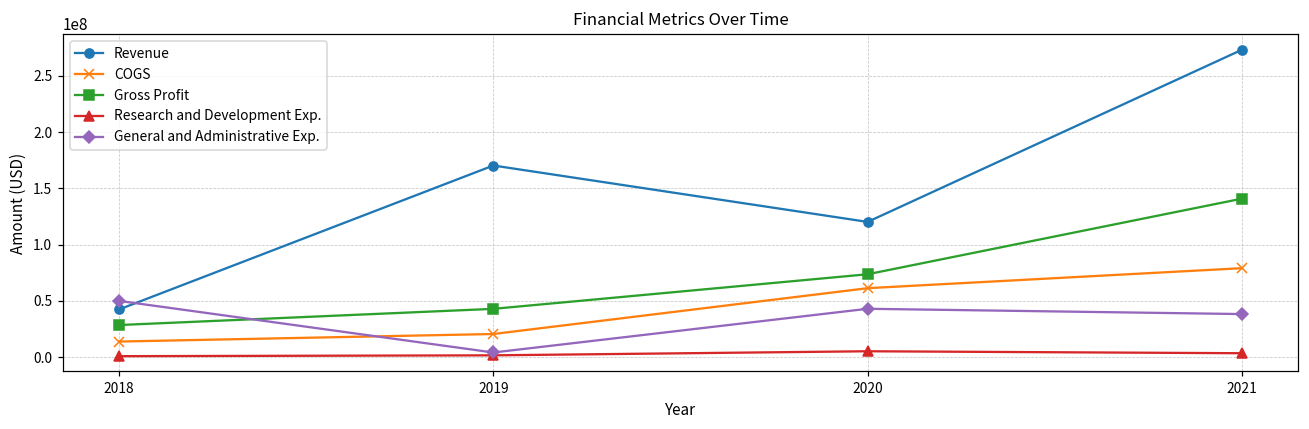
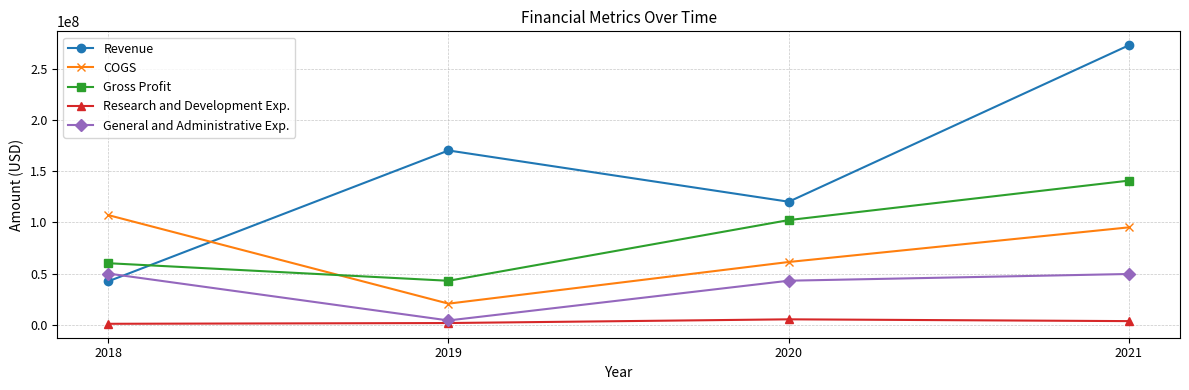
  {
    "Revenue": {
      "2018": 42000000,
      "2019": 170000000,
      "2020": 120000000,
      "2021": 273000000
    },
    "COGS": {
-     "2018": 14000000,
+     "2018": 107000000,
      "2019": 21000000,
      "2020": 61000000,
-     "2021": 79000000
+     "2021": 95000000
    },
    "Gross Profit": {
-     "2018": 29000000,
+     "2018": 60000000,
      "2019": 43000000,
-     "2020": 74000000,
+     "2020": 102000000,
      "2021": 141000000
    },
    "Research and Development Exp.": {
      "2018": 1000000,
      "2020": 5000000,
      "2021": 3000000
    },
    "General and Administrative Exp.": {
      "2018": 50000000,
      "2020": 43000000,
-     "2021": 38000000
+     "2021": 50000000
    }
  }
